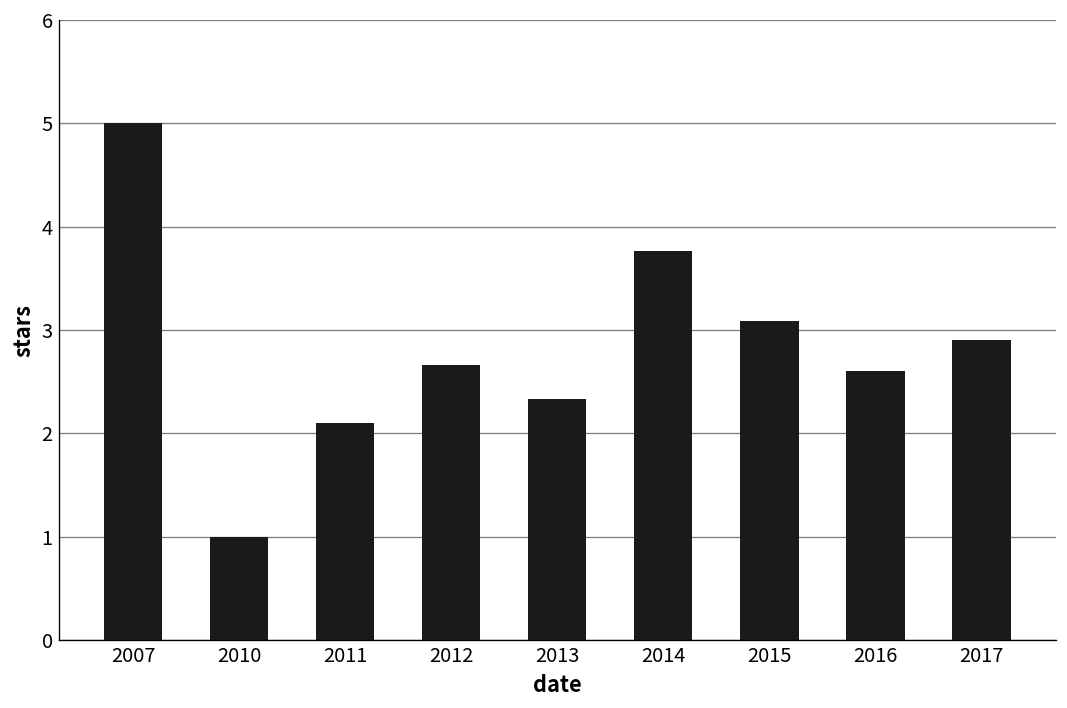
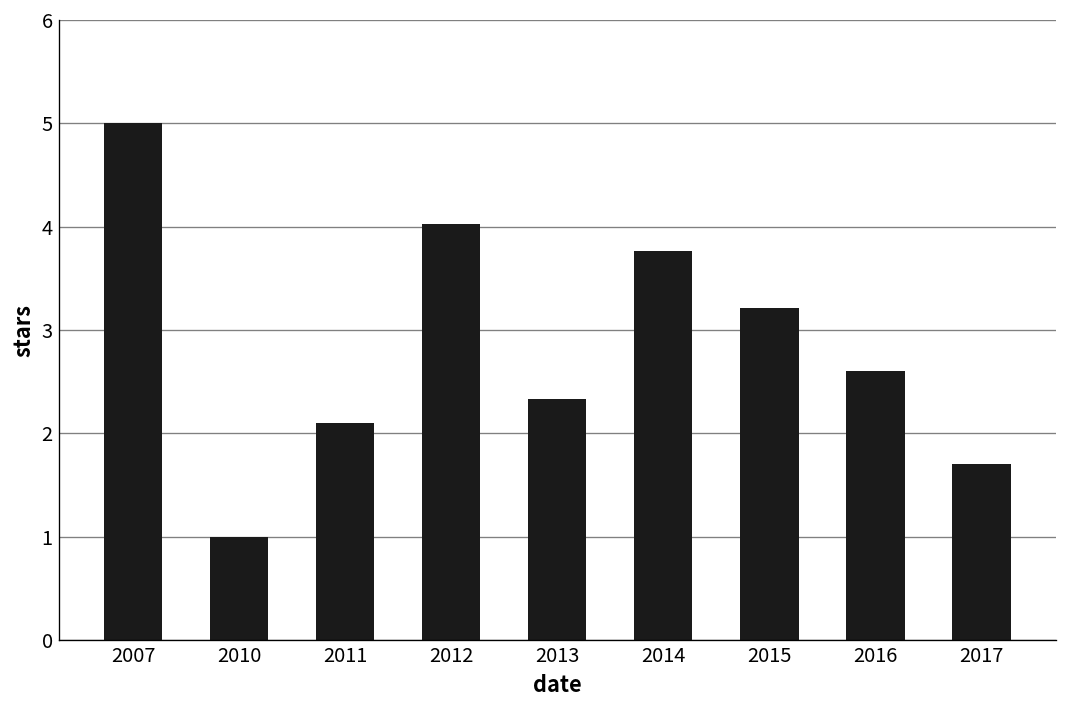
  {
    "2007": 5.0,
    "2010": 1.0,
    "2011": 2.1,
-   "2012": 2.7,
+   "2012": 4.0,
    "2013": 2.3,
    "2014": 3.8,
-   "2015": 3.1,
+   "2015": 3.2,
    "2016": 2.6,
-   "2017": 2.9
+   "2017": 1.7
  }
